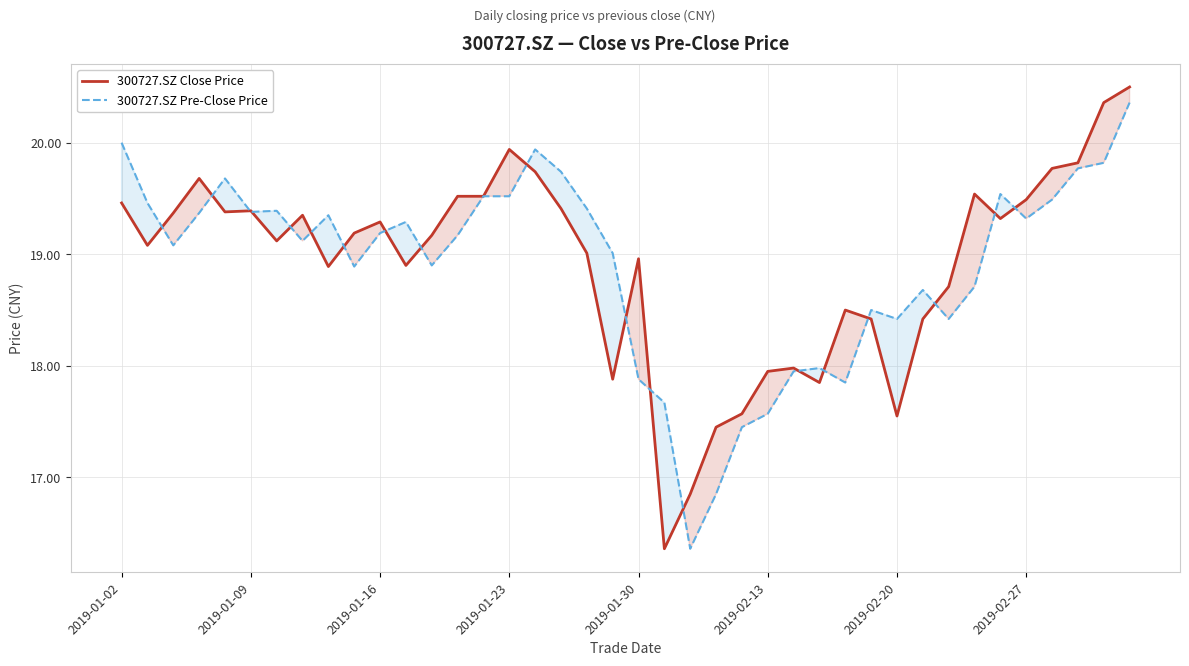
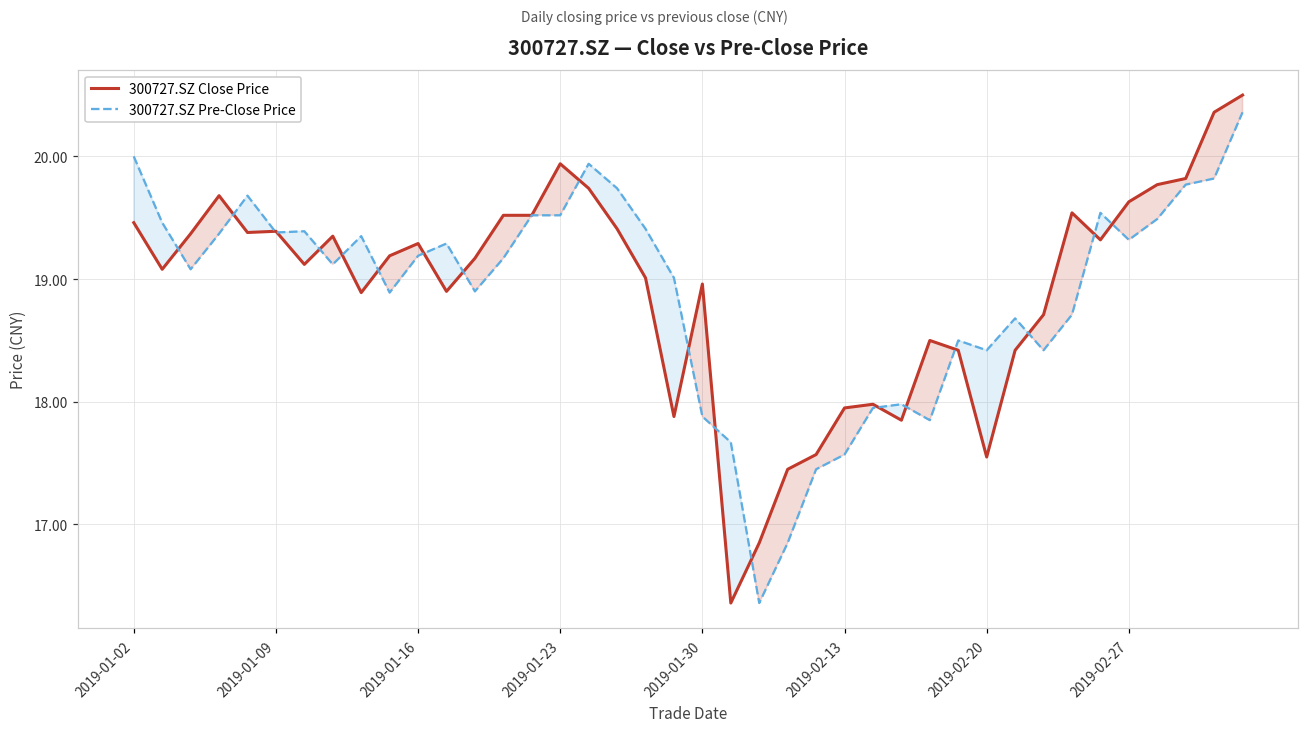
  {
    "300727.SZ Close Price": {
      "2019-01-02": 19.46,
      "2019-01-16": 19.29,
      "2019-01-23": 19.94,
      "2019-01-30": 18.96,
      "2019-02-13": 17.95,
      "2019-02-20": 17.55,
-     "2019-02-27": 19.49
+     "2019-02-27": 19.63
    },
    "300727.SZ Pre-Close Price": {
      "2019-01-02": 20.00,
      "2019-01-16": 19.19,
      "2019-01-23": 19.52,
      "2019-01-30": 17.88,
      "2019-02-13": 17.57,
      "2019-02-20": 18.42,
      "2019-02-27": 19.32
    }
  }
